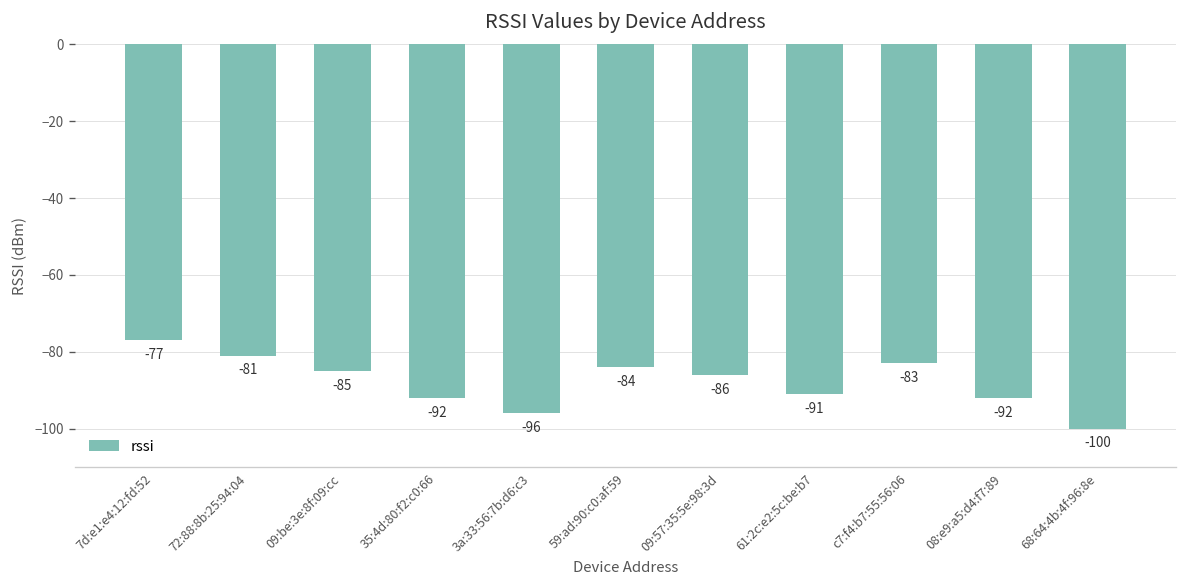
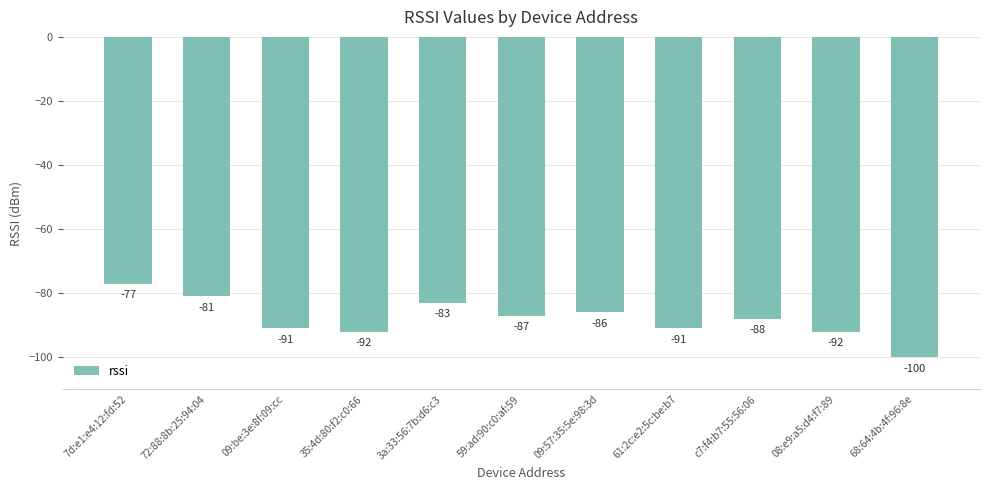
  {
    "7d:e1:e4:12:fd:52": -77,
    "72:88:8b:25:94:04": -81,
-   "09:be:3e:8f:09:cc": -85,
+   "09:be:3e:8f:09:cc": -91,
    "35:4d:80:f2:c0:66": -92,
-   "3a:33:56:7b:d6:c3": -96,
-   "59:ad:90:c0:af:59": -84,
+   "3a:33:56:7b:d6:c3": -83,
+   "59:ad:90:c0:af:59": -87,
    "09:57:35:5e:98:3d": -86,
    "61:2c:e2:5c:be:b7": -91,
-   "c7:f4:b7:55:56:06": -83,
+   "c7:f4:b7:55:56:06": -88,
    "08:e9:a5:d4:f7:89": -92,
    "68:64:4b:4f:96:8e": -100
  }
